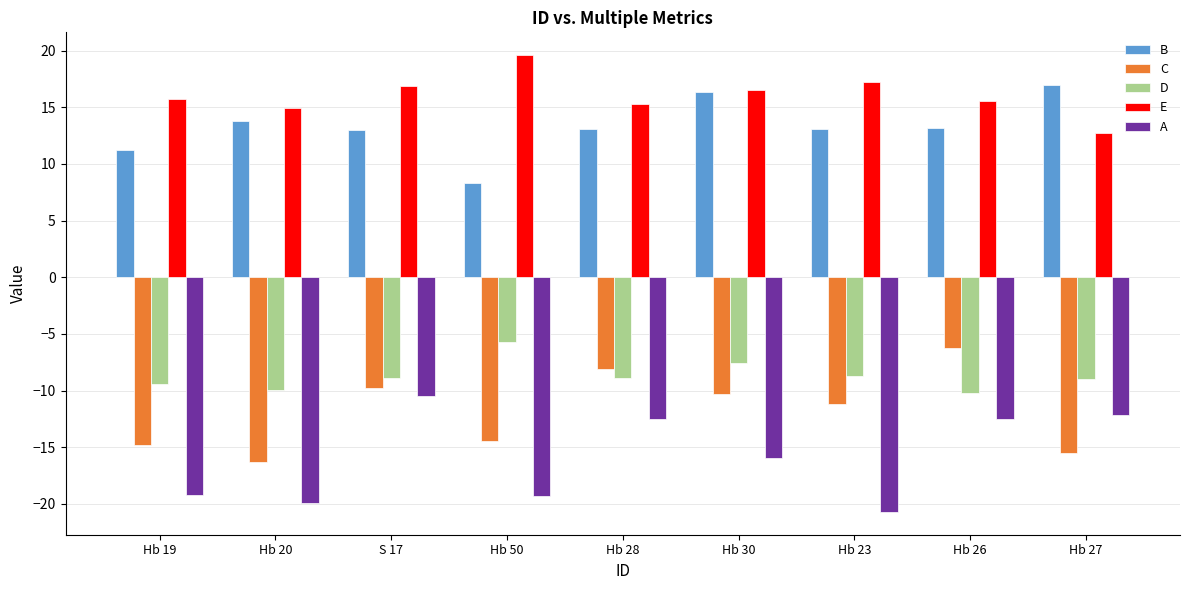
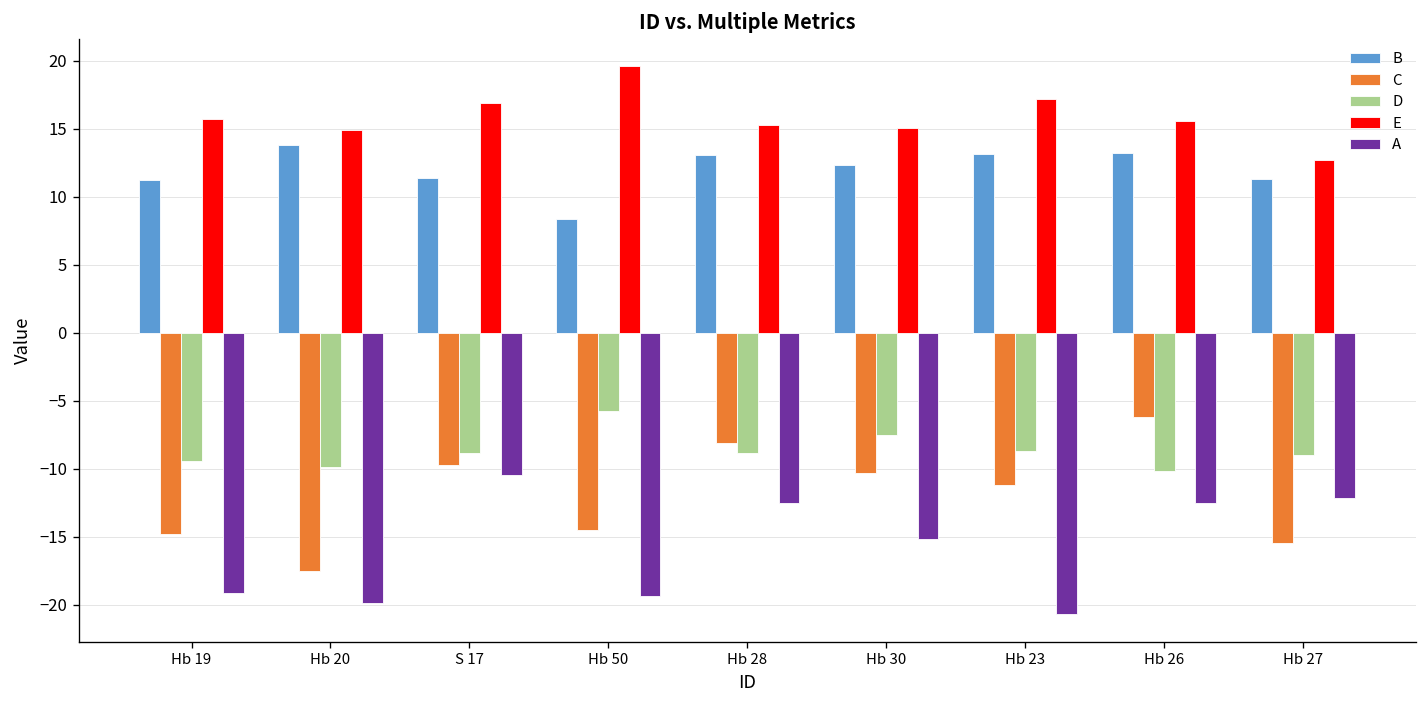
  {
    "B": {
      "Hb 19": 11.2,
      "Hb 20": 13.8,
-     "S 17": 13.0,
+     "S 17": 11.4,
      "Hb 50": 8.3,
      "Hb 28": 13.0,
-     "Hb 30": 16.3,
+     "Hb 30": 12.3,
      "Hb 23": 13.1,
      "Hb 26": 13.2,
-     "Hb 27": 17.0
+     "Hb 27": 11.3
    },
    "C": {
      "Hb 19": -14.8,
-     "Hb 20": -16.3,
+     "Hb 20": -17.5,
      "S 17": -9.8,
      "Hb 50": -14.5,
      "Hb 28": -8.1,
      "Hb 30": -10.3,
      "Hb 23": -11.2,
      "Hb 26": -6.2,
      "Hb 27": -15.5
    },
    "D": {
      "Hb 19": -9.5,
      "Hb 20": -9.9,
      "S 17": -8.9,
      "Hb 50": -5.8,
      "Hb 28": -8.9,
      "Hb 30": -7.5,
      "Hb 23": -8.7,
      "Hb 26": -10.2,
      "Hb 27": -9.0
    },
    "E": {
      "Hb 19": 15.7,
      "Hb 20": 14.9,
      "S 17": 16.9,
      "Hb 50": 19.6,
      "Hb 28": 15.3,
-     "Hb 30": 16.6,
+     "Hb 30": 15.0,
      "Hb 23": 17.2,
      "Hb 26": 15.6,
      "Hb 27": 12.7
    },
    "A": {
      "Hb 19": -19.2,
      "Hb 20": -19.9,
      "S 17": -10.4,
      "Hb 50": -19.3,
      "Hb 28": -12.5,
-     "Hb 30": -16.0,
+     "Hb 30": -15.2,
      "Hb 23": -20.7,
      "Hb 26": -12.5,
      "Hb 27": -12.1
    }
  }
